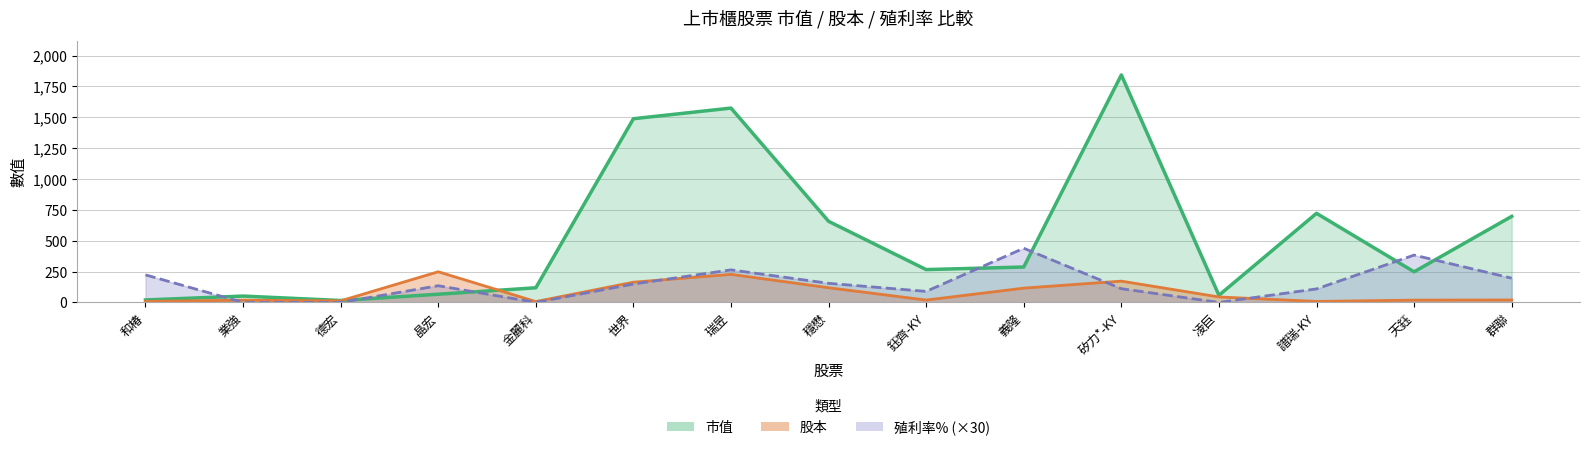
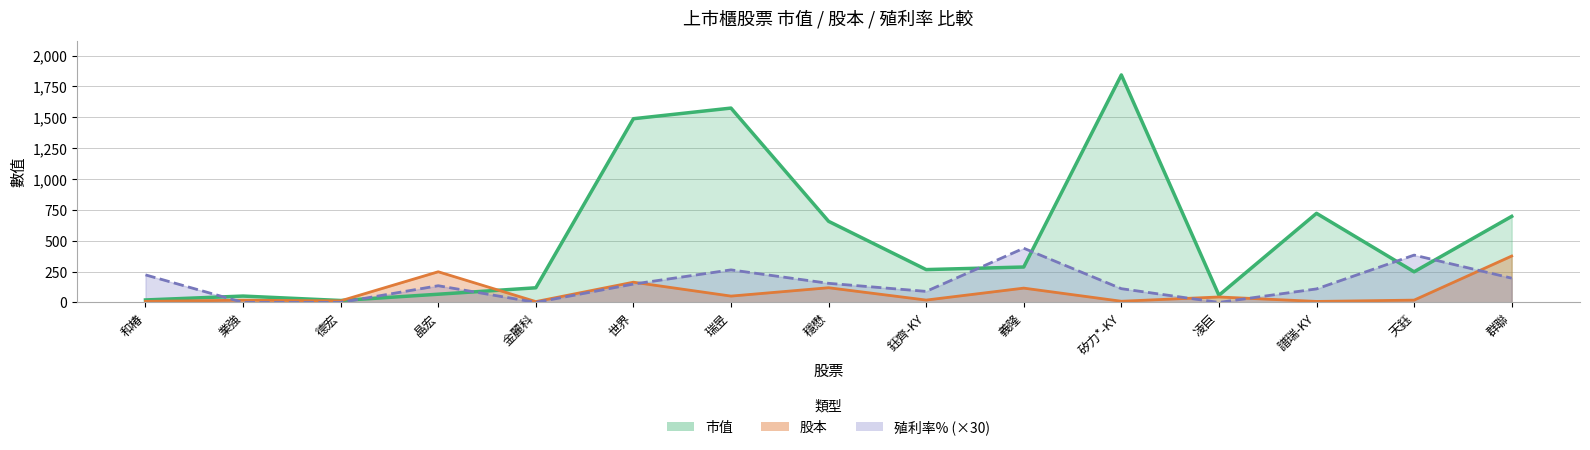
  {
    "股本": {
      "晶宏": 250,
-     "瑞昱": 230,
+     "瑞昱": 50,
      "穩懋": 120,
      "鈺齊-KY": 20,
      "義隆": 120,
-     "矽力*-KY": 170,
+     "矽力*-KY": 10,
      "譜瑞-KY": 10,
      "天鈺": 20,
-     "群聯": 20
+     "群聯": 380
    }
  }
